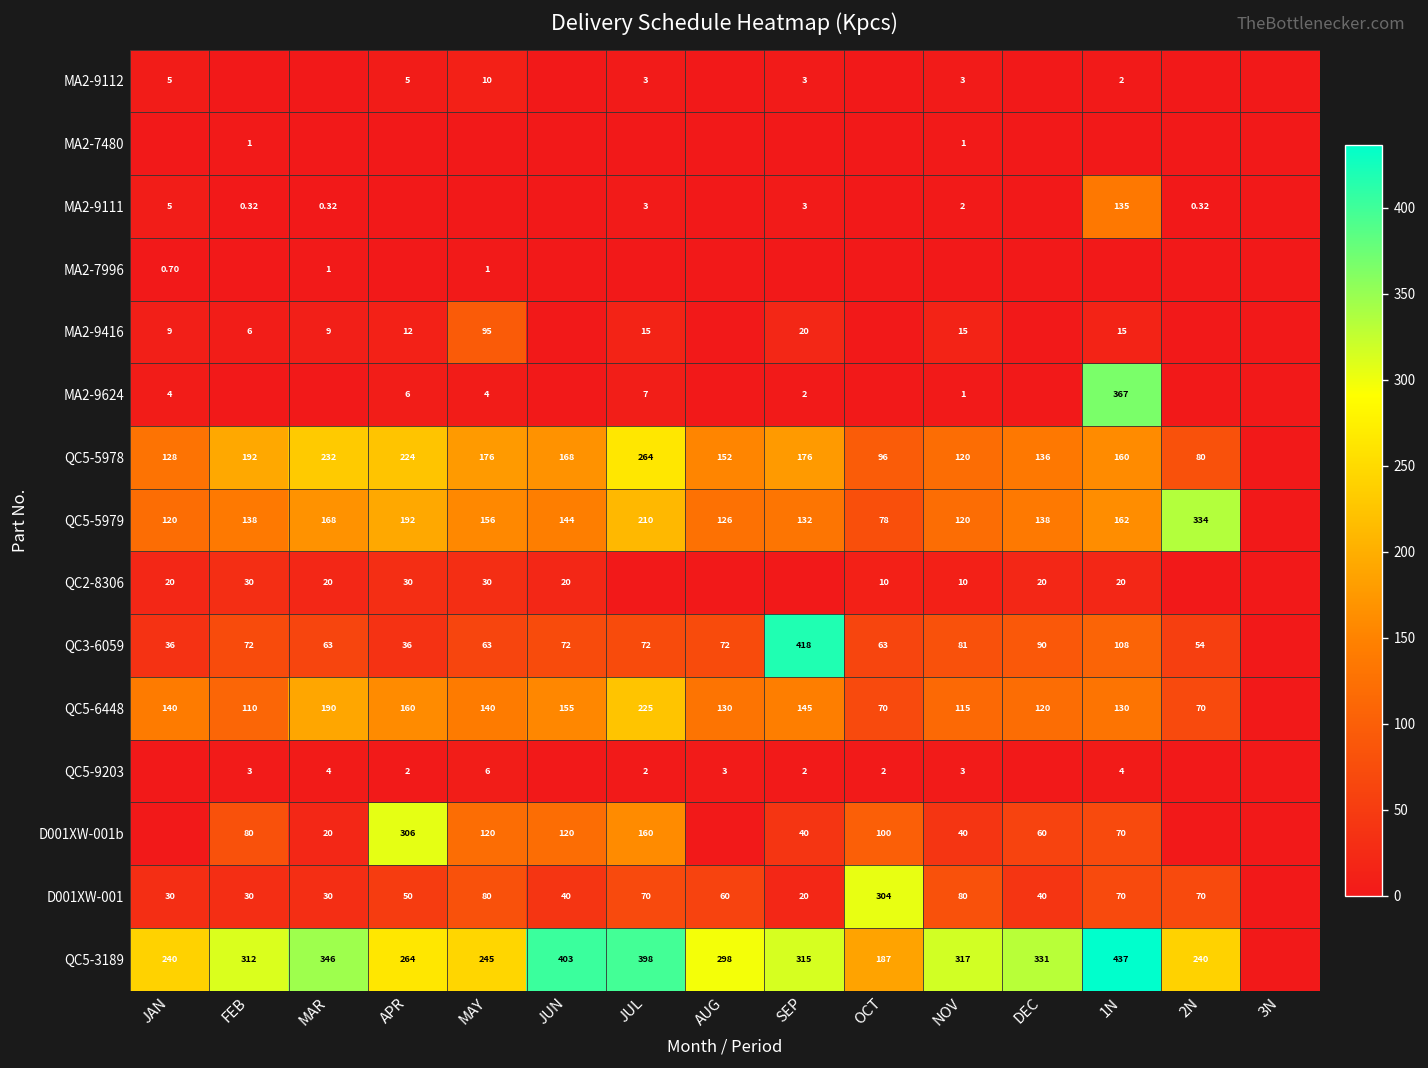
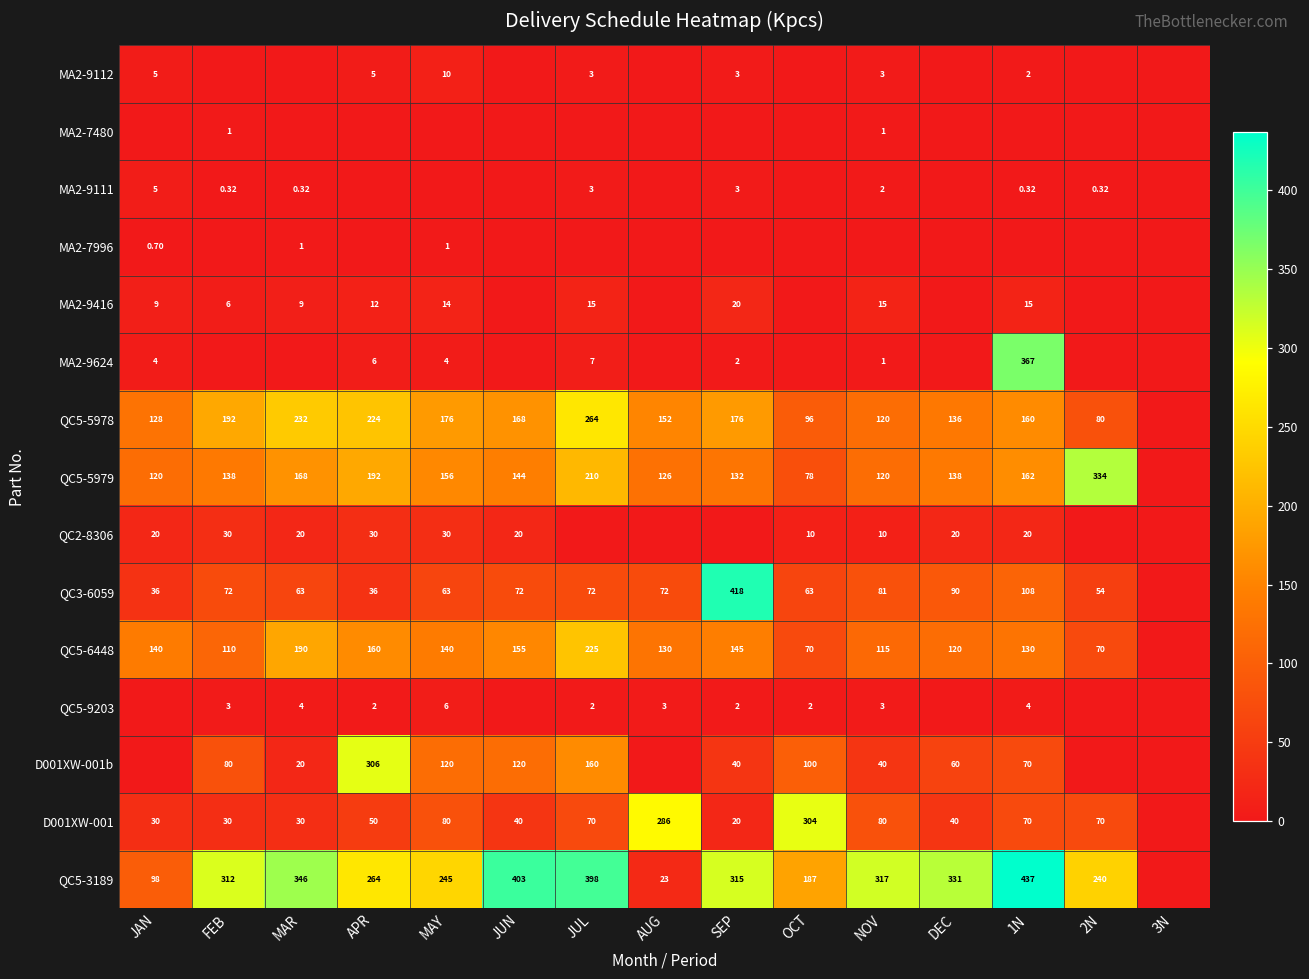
  {
    "MA2-9112": {
      "JAN": 5,
      "APR": 5,
      "MAY": 10,
      "JUL": 3,
      "SEP": 3,
      "NOV": 3,
      "1N": 2
    },
    "MA2-7480": {
      "FEB": 1,
      "NOV": 1
    },
    "MA2-9111": {
      "JAN": 5,
      "FEB": 0.32,
      "MAR": 0.32,
      "JUL": 3,
      "SEP": 3,
      "NOV": 2,
-     "1N": 135,
+     "1N": 0.32,
      "2N": 0.32
    },
    "MA2-7996": {
      "JAN": 0.70,
      "MAR": 1,
      "MAY": 1
    },
    "MA2-9416": {
      "JAN": 9,
      "FEB": 6,
      "MAR": 9,
      "APR": 12,
-     "MAY": 95,
+     "MAY": 14,
      "JUL": 15,
      "SEP": 20,
      "NOV": 15,
      "1N": 15
    },
    "MA2-9624": {
      "JAN": 4,
      "APR": 6,
      "MAY": 4,
      "JUL": 7,
      "SEP": 2,
      "NOV": 1,
      "1N": 367
    },
    "QC5-5978": {
      "JAN": 128,
      "FEB": 192,
      "MAR": 232,
      "APR": 224,
      "MAY": 176,
      "JUN": 168,
      "JUL": 264,
      "AUG": 152,
      "SEP": 176,
      "OCT": 96,
      "NOV": 120,
      "DEC": 136,
      "1N": 160,
      "2N": 80
    },
    "QC5-5979": {
      "JAN": 120,
      "FEB": 138,
      "MAR": 168,
      "APR": 192,
      "MAY": 156,
      "JUN": 144,
      "JUL": 210,
      "AUG": 126,
      "SEP": 132,
      "OCT": 78,
      "NOV": 120,
      "DEC": 138,
      "1N": 162,
      "2N": 334
    },
    "QC2-8306": {
      "JAN": 20,
      "FEB": 30,
      "MAR": 20,
      "APR": 30,
      "MAY": 30,
      "JUN": 20,
      "OCT": 10,
      "NOV": 10,
      "DEC": 20,
      "1N": 20
    },
    "QC3-6059": {
      "JAN": 36,
      "FEB": 72,
      "MAR": 63,
      "APR": 36,
      "MAY": 63,
      "JUN": 72,
      "JUL": 72,
      "AUG": 72,
      "SEP": 418,
      "OCT": 63,
      "NOV": 81,
      "DEC": 90,
      "1N": 108,
      "2N": 54
    },
    "QC5-6448": {
      "JAN": 140,
      "FEB": 110,
      "MAR": 190,
      "APR": 160,
      "MAY": 140,
      "JUN": 155,
      "JUL": 225,
      "AUG": 130,
      "SEP": 145,
      "OCT": 70,
      "NOV": 115,
      "DEC": 120,
      "1N": 130,
      "2N": 70
    },
    "QC5-9203": {
      "FEB": 3,
      "MAR": 4,
      "APR": 2,
      "MAY": 6,
      "JUL": 2,
      "AUG": 3,
      "SEP": 2,
      "OCT": 2,
      "NOV": 3,
      "1N": 4
    },
    "D001XW-001b": {
      "FEB": 80,
      "MAR": 20,
      "APR": 306,
      "MAY": 120,
      "JUN": 120,
      "JUL": 160,
      "SEP": 40,
      "OCT": 100,
      "NOV": 40,
      "DEC": 60,
      "1N": 70
    },
    "D001XW-001": {
      "JAN": 30,
      "FEB": 30,
      "MAR": 30,
      "APR": 50,
      "MAY": 80,
      "JUN": 40,
      "JUL": 70,
-     "AUG": 60,
+     "AUG": 286,
      "SEP": 20,
      "OCT": 304,
      "NOV": 80,
      "DEC": 40,
      "1N": 70,
      "2N": 70
    },
    "QC5-3189": {
-     "JAN": 240,
+     "JAN": 98,
      "FEB": 312,
      "MAR": 346,
      "APR": 264,
      "MAY": 245,
      "JUN": 403,
      "JUL": 398,
-     "AUG": 298,
+     "AUG": 23,
      "SEP": 315,
      "OCT": 187,
      "NOV": 317,
      "DEC": 331,
      "1N": 437,
      "2N": 240
    }
  }
